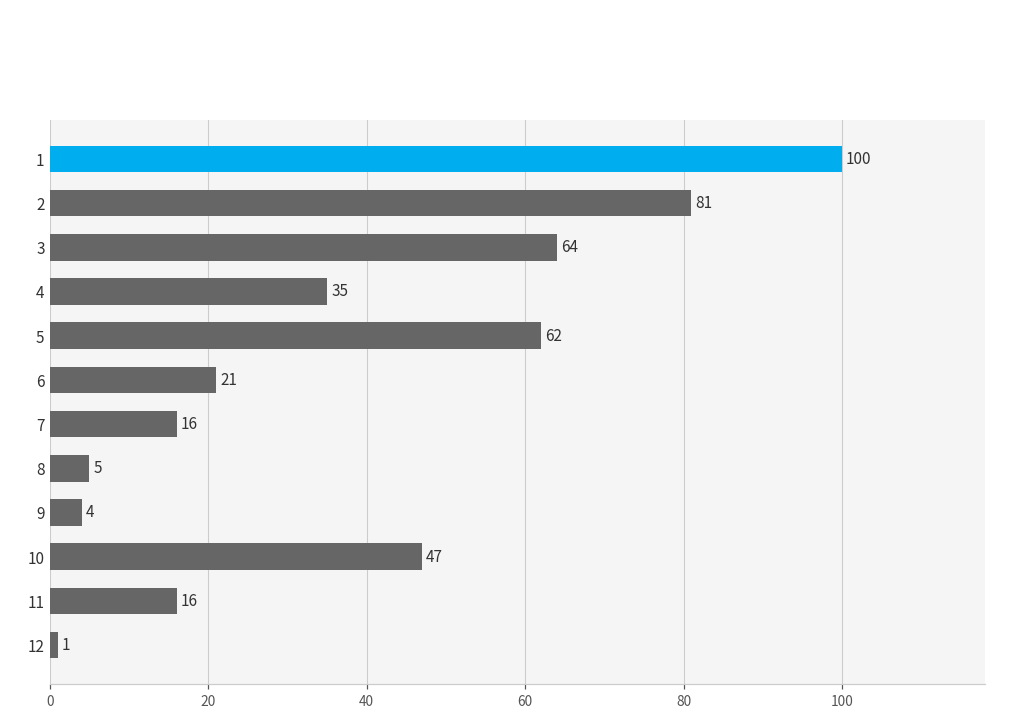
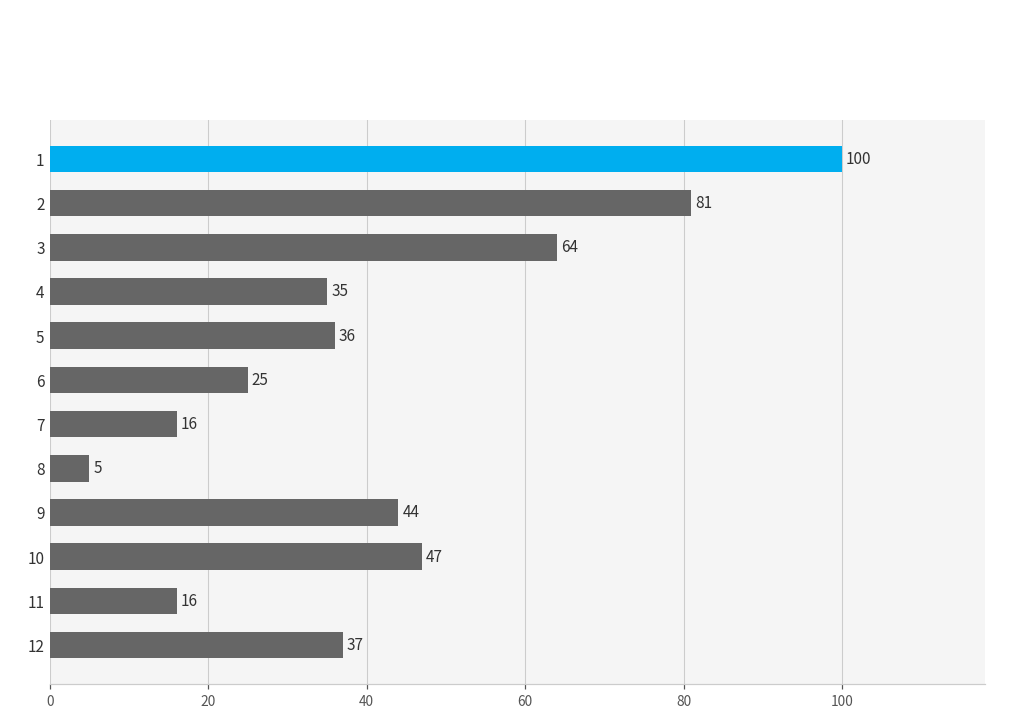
  {
    "1": 100,
    "2": 81,
    "3": 64,
    "4": 35,
-   "5": 62,
-   "6": 21,
+   "5": 36,
+   "6": 25,
    "7": 16,
    "8": 5,
-   "9": 4,
+   "9": 44,
    "10": 47,
    "11": 16,
-   "12": 1
+   "12": 37
  }
